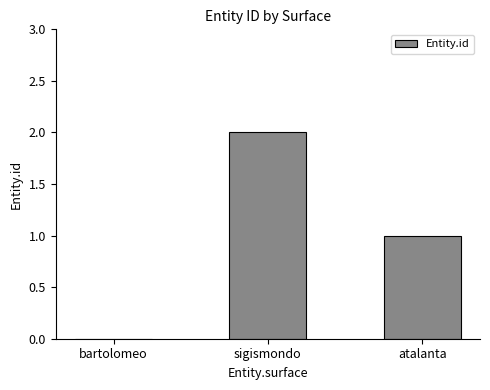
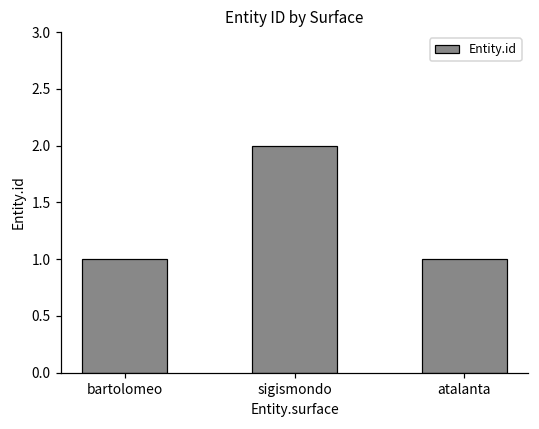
  {
-   "bartolomeo": 0,
+   "bartolomeo": 1,
    "sigismondo": 2,
    "atalanta": 1
  }
